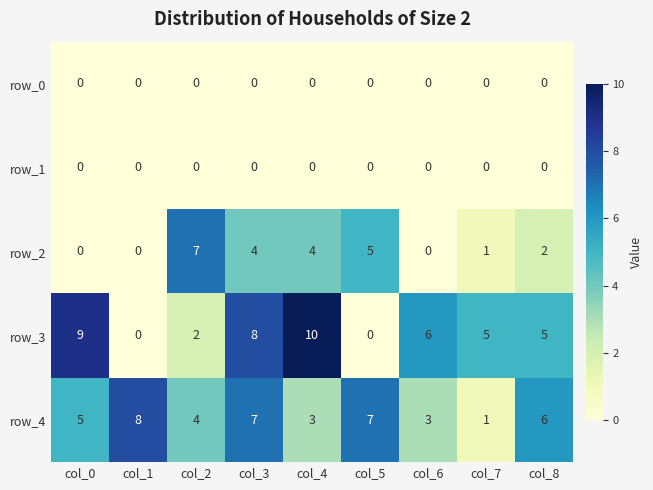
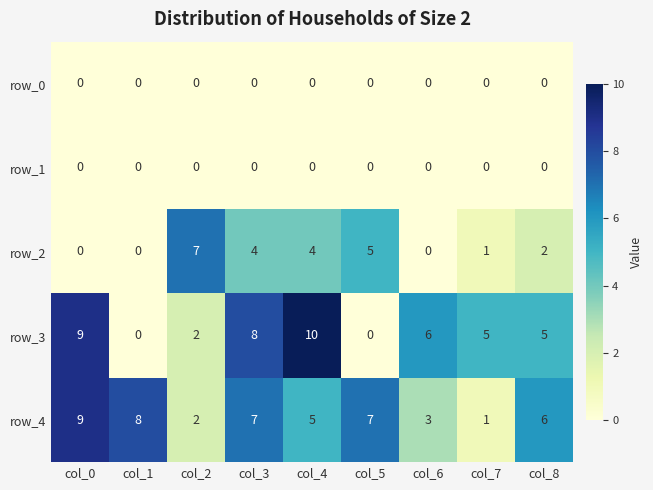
  {
    "row_0": {
      "col_0": 0,
      "col_1": 0,
      "col_2": 0,
      "col_3": 0,
      "col_4": 0,
      "col_5": 0,
      "col_6": 0,
      "col_7": 0,
      "col_8": 0
    },
    "row_1": {
      "col_0": 0,
      "col_1": 0,
      "col_2": 0,
      "col_3": 0,
      "col_4": 0,
      "col_5": 0,
      "col_6": 0,
      "col_7": 0,
      "col_8": 0
    },
    "row_2": {
      "col_0": 0,
      "col_1": 0,
      "col_2": 7,
      "col_3": 4,
      "col_4": 4,
      "col_5": 5,
      "col_6": 0,
      "col_7": 1,
      "col_8": 2
    },
    "row_3": {
      "col_0": 9,
      "col_1": 0,
      "col_2": 2,
      "col_3": 8,
      "col_4": 10,
      "col_5": 0,
      "col_6": 6,
      "col_7": 5,
      "col_8": 5
    },
    "row_4": {
-     "col_0": 5,
+     "col_0": 9,
      "col_1": 8,
-     "col_2": 4,
+     "col_2": 2,
      "col_3": 7,
-     "col_4": 3,
+     "col_4": 5,
      "col_5": 7,
      "col_6": 3,
      "col_7": 1,
      "col_8": 6
    }
  }
